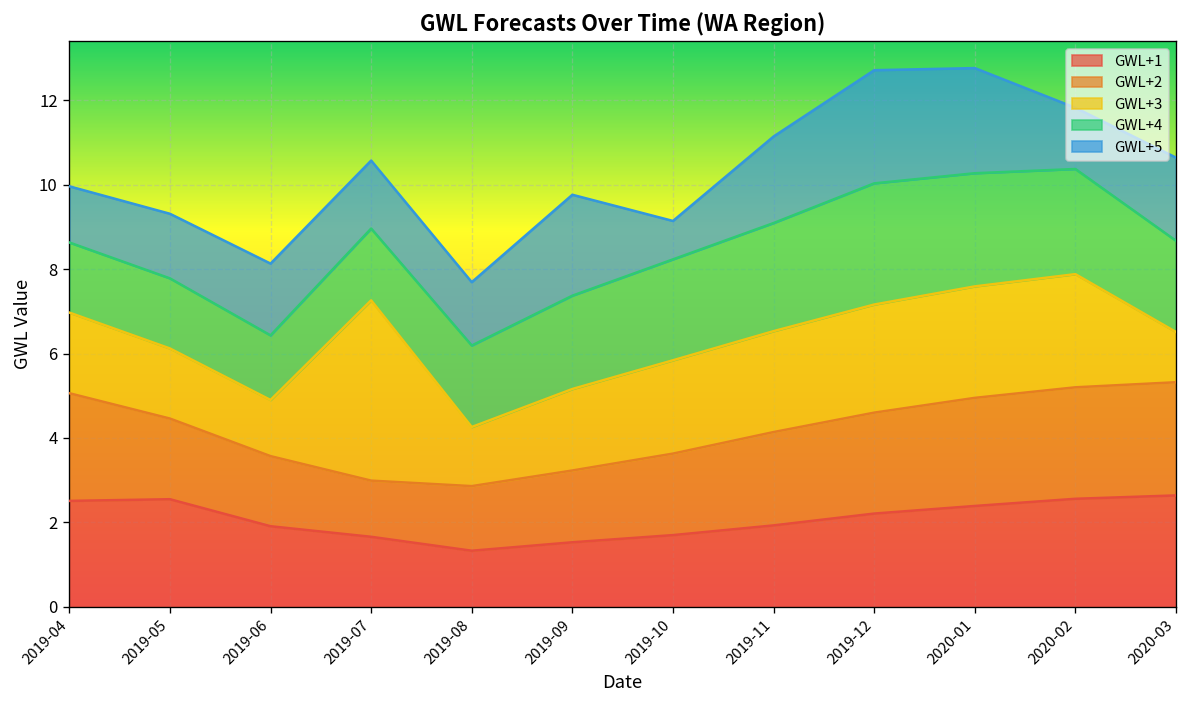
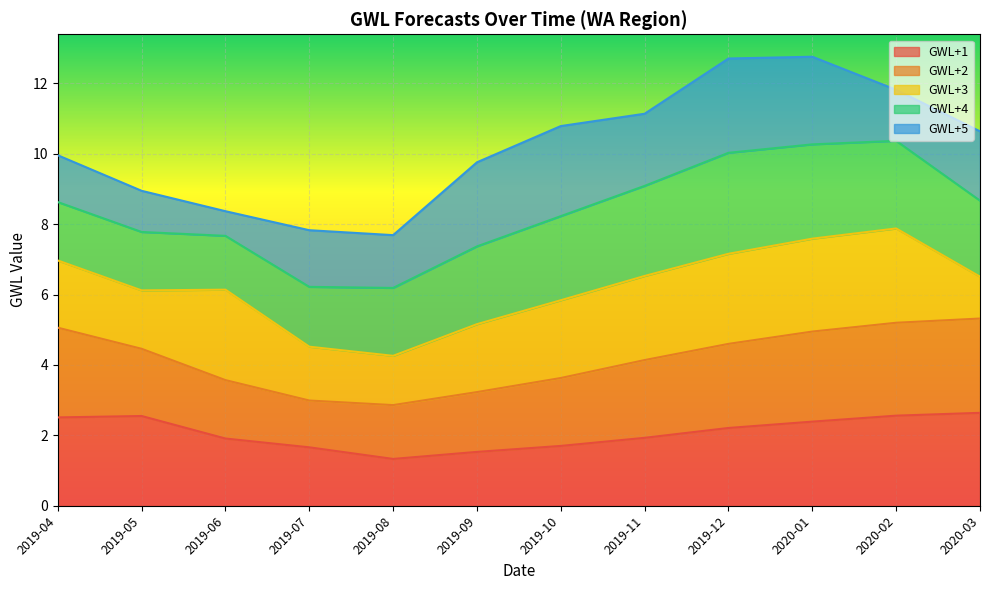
  {
    "GWL+3": {
      "2019-04": 1.9,
      "2019-05": 1.7,
-     "2019-06": 1.3,
-     "2019-07": 4.3,
+     "2019-06": 2.6,
+     "2019-07": 1.5,
      "2019-08": 1.4,
      "2019-09": 1.9,
      "2019-10": 2.2,
      "2019-11": 2.4,
      "2019-12": 2.6,
      "2020-01": 2.6,
      "2020-02": 2.7,
      "2020-03": 1.2
    },
    "GWL+4": {
      "2019-04": 1.7,
      "2019-05": 1.7,
      "2019-06": 1.5,
      "2019-07": 1.7,
      "2019-08": 1.9,
      "2019-09": 2.2,
      "2019-10": 2.4,
      "2019-11": 2.6,
      "2019-12": 2.9,
      "2020-01": 2.7,
      "2020-02": 2.5,
      "2020-03": 2.2
    },
    "GWL+5": {
      "2019-04": 1.3,
-     "2019-05": 1.5,
-     "2019-06": 1.7,
+     "2019-05": 1.2,
+     "2019-06": 0.7,
      "2019-07": 1.6,
      "2019-08": 1.5,
      "2019-09": 2.4,
-     "2019-10": 0.9,
+     "2019-10": 2.6,
      "2019-11": 2.1,
      "2019-12": 2.7,
      "2020-01": 2.5,
      "2020-03": 2.0
    }
  }
